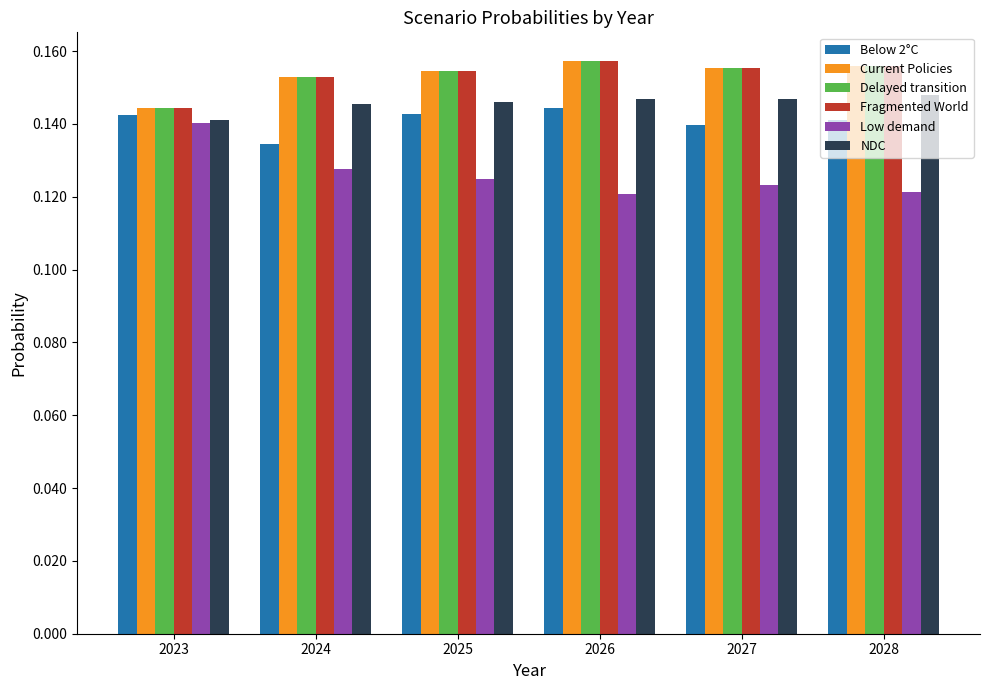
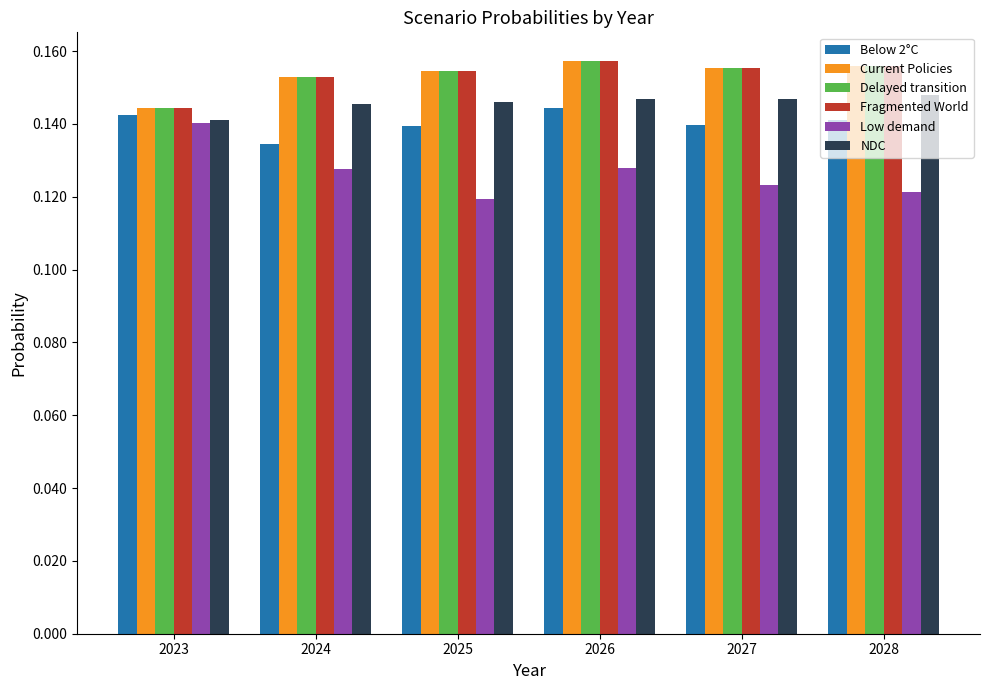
  {
    "Below 2°C": {
      "2023": 0.142,
      "2024": 0.134,
-     "2025": 0.143,
+     "2025": 0.139,
      "2026": 0.144,
      "2027": 0.140
    },
    "Current Policies": {
      "2023": 0.144,
      "2024": 0.153,
      "2025": 0.155,
      "2026": 0.157,
      "2027": 0.155
    },
    "Delayed transition": {
      "2023": 0.144,
      "2024": 0.153,
      "2025": 0.155,
      "2026": 0.157,
      "2027": 0.155
    },
    "Fragmented World": {
      "2023": 0.144,
      "2024": 0.153,
      "2025": 0.155,
      "2026": 0.157,
      "2027": 0.155
    },
    "Low demand": {
      "2023": 0.140,
      "2024": 0.128,
-     "2025": 0.125,
-     "2026": 0.121,
+     "2025": 0.119,
+     "2026": 0.128,
      "2027": 0.123,
      "2028": 0.121
    },
    "NDC": {
      "2023": 0.141,
      "2024": 0.146,
      "2025": 0.146,
      "2026": 0.147,
      "2027": 0.147
    }
  }
